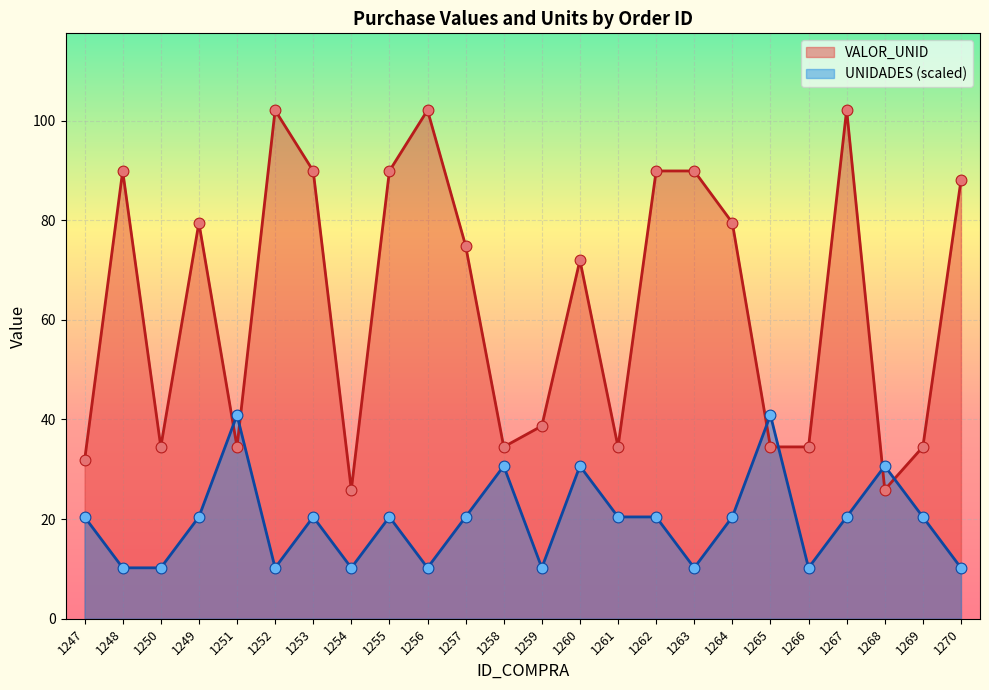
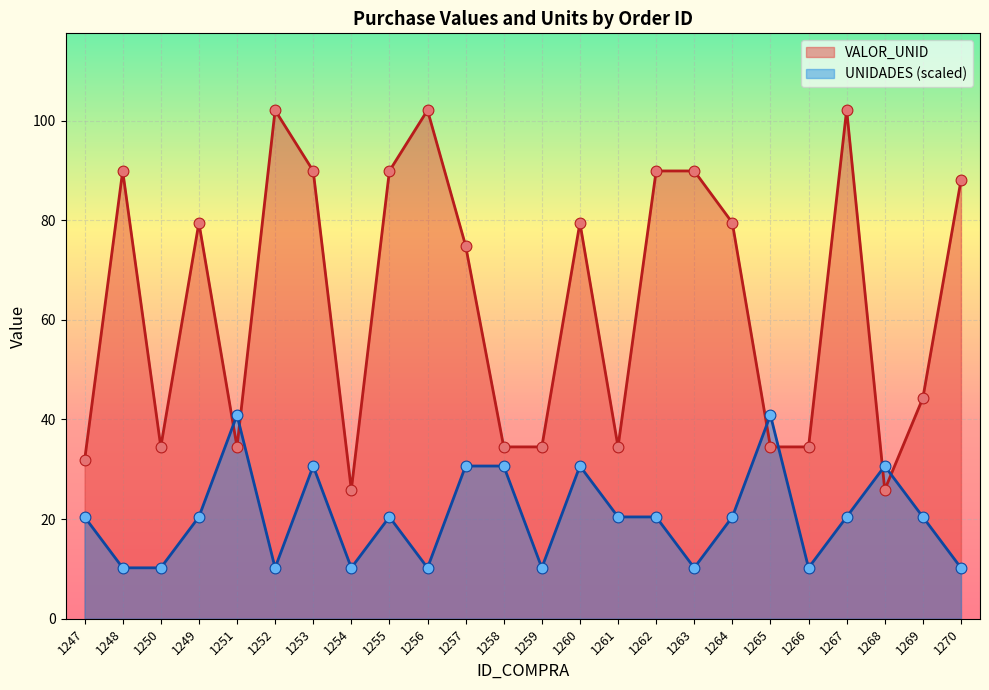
  {
    "VALOR_UNID": {
      "1247": 32,
      "1248": 90,
      "1250": 35,
      "1249": 80,
      "1251": 35,
      "1252": 102,
      "1253": 90,
      "1254": 26,
      "1255": 90,
      "1256": 102,
      "1257": 75,
      "1258": 35,
-     "1259": 39,
-     "1260": 72,
+     "1259": 35,
+     "1260": 80,
      "1261": 35,
      "1262": 90,
      "1263": 90,
      "1264": 80,
      "1265": 35,
      "1266": 35,
      "1267": 102,
      "1268": 26,
-     "1269": 35,
+     "1269": 44,
      "1270": 88
    },
    "UNIDADES (scaled)": {
      "1247": 20,
      "1248": 10,
      "1250": 10,
      "1249": 20,
      "1251": 41,
      "1252": 10,
-     "1253": 20,
+     "1253": 31,
      "1254": 10,
      "1255": 20,
      "1256": 10,
-     "1257": 20,
+     "1257": 31,
      "1258": 31,
      "1259": 10,
      "1260": 31,
      "1261": 20,
      "1262": 20,
      "1263": 10,
      "1264": 20,
      "1265": 41,
      "1266": 10,
      "1267": 20,
      "1268": 31,
      "1269": 20,
      "1270": 10
    }
  }
